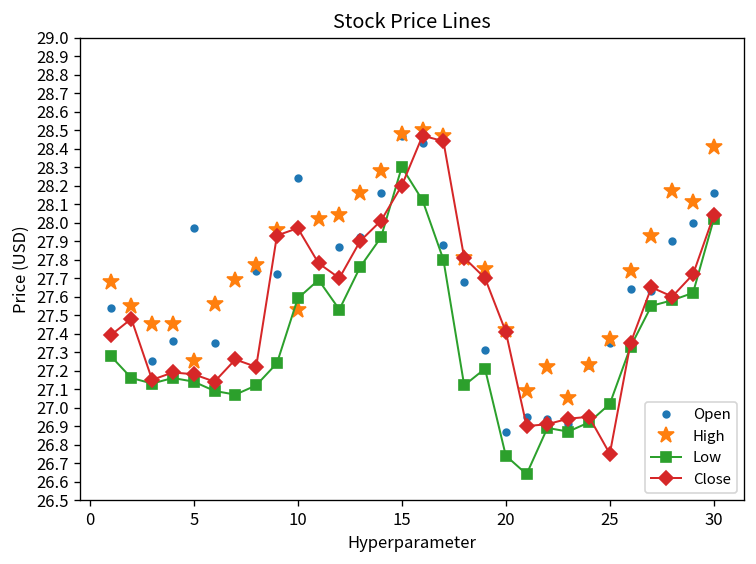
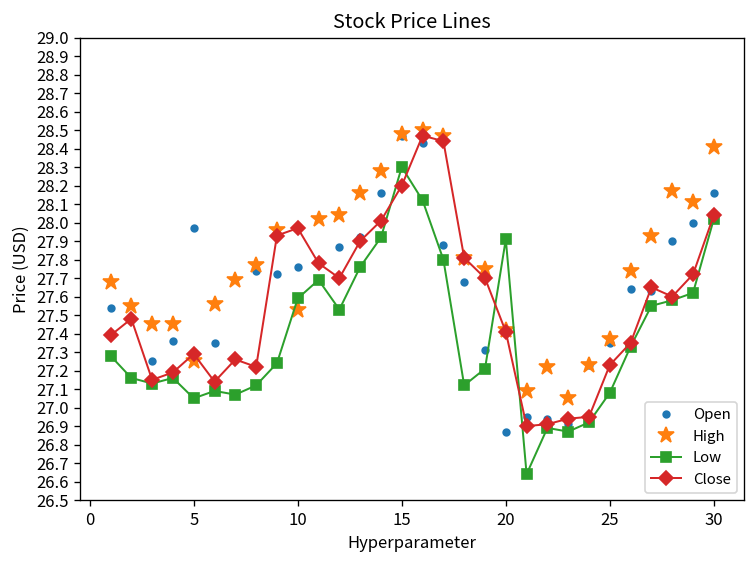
  {
    "Open": {
      "5": 27.97,
-     "10": 28.24,
+     "10": 27.76,
      "20": 26.87,
      "25": 27.35,
      "30": 28.16
    },
    "High": {
      "5": 27.25,
      "10": 27.53,
      "25": 27.37,
      "30": 28.41
    },
    "Low": {
-     "5": 27.14,
+     "5": 27.05,
      "10": 27.59,
      "15": 28.30,
-     "20": 26.74,
-     "25": 27.02,
+     "20": 27.91,
+     "25": 27.08,
      "30": 28.02
    },
    "Close": {
-     "5": 27.18,
+     "5": 27.29,
      "10": 27.97,
      "15": 28.20,
-     "25": 26.75,
+     "25": 27.23,
      "30": 28.04
    }
  }
